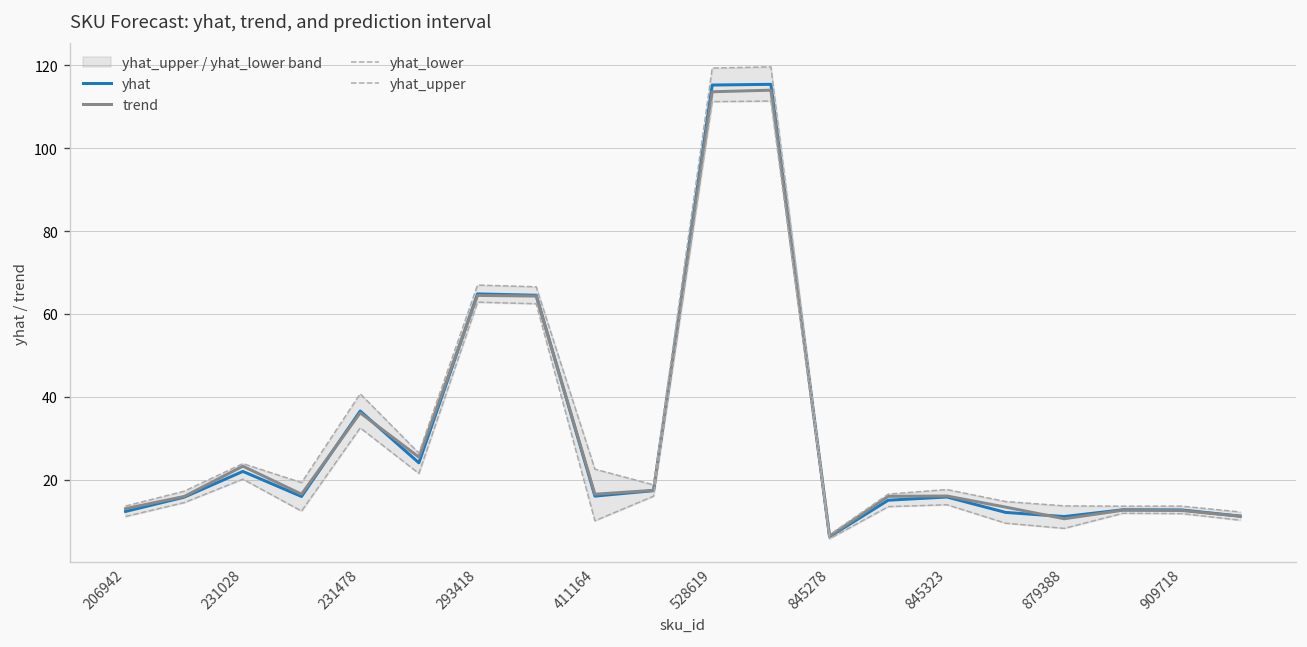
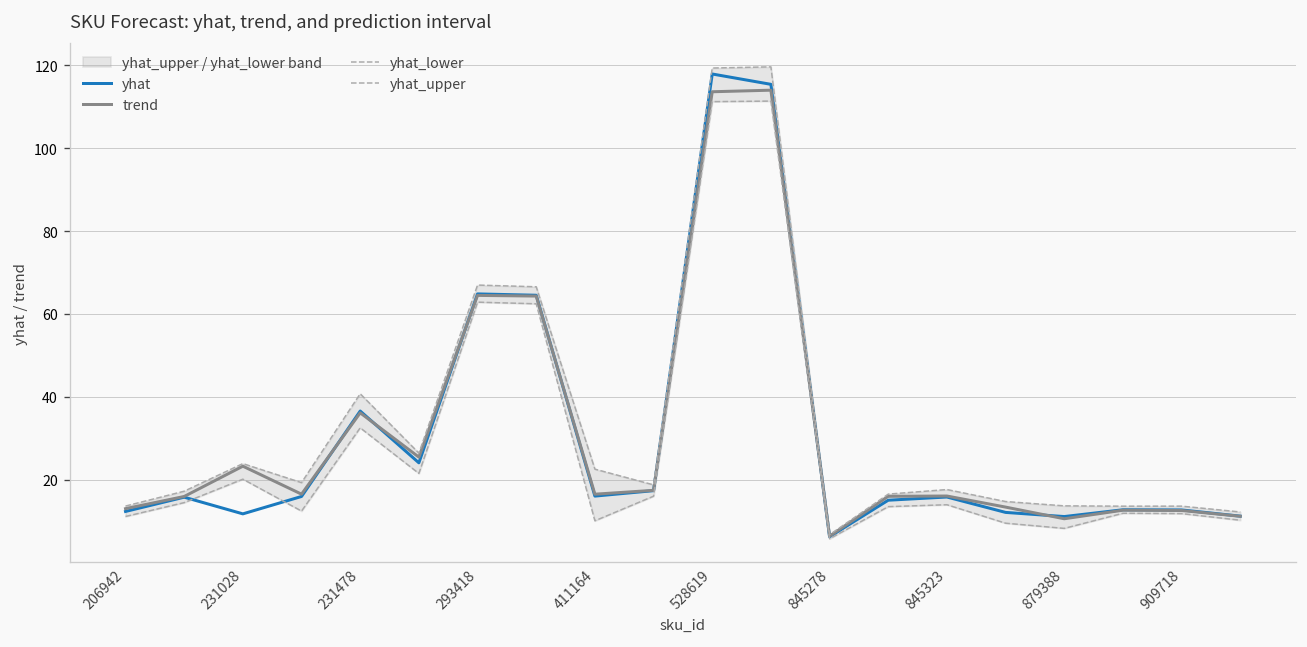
  {
    "yhat": {
-     "231028": 22,
-     "528619": 115
+     "231028": 12,
+     "528619": 118
    }
  }
